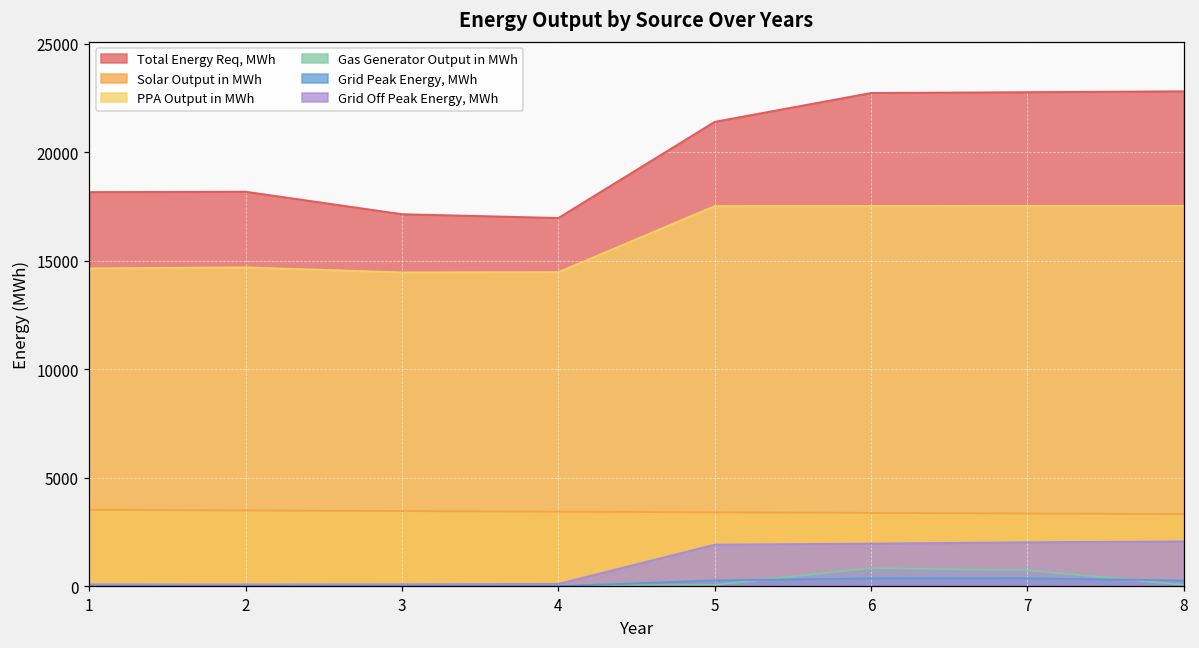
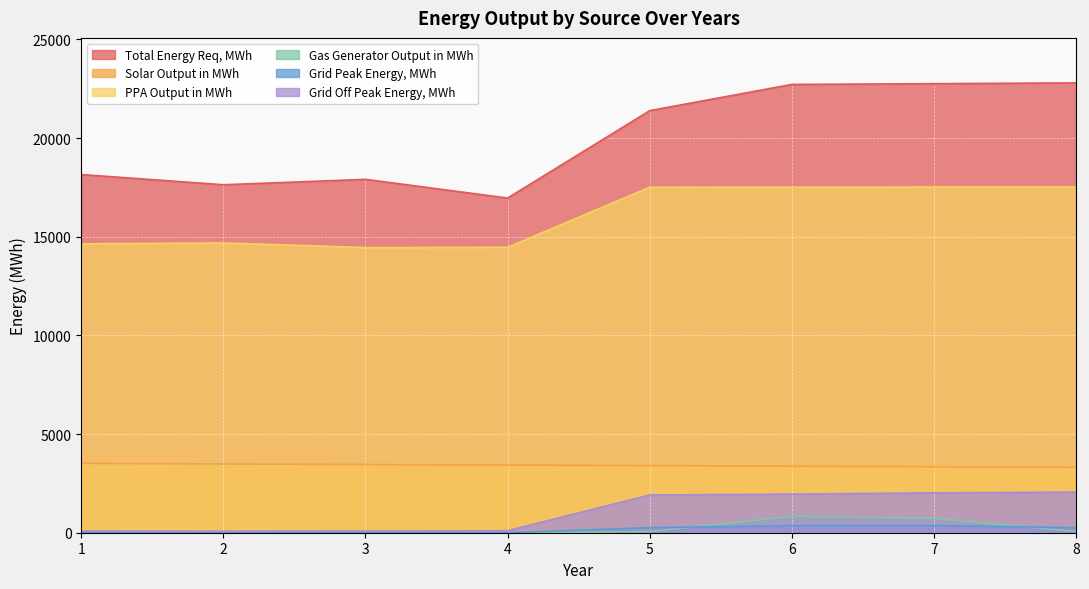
  {
    "Total Energy Req, MWh": {
      "1": 18200,
-     "2": 18200,
-     "3": 17100,
+     "2": 17600,
+     "3": 17900,
      "4": 17000,
      "5": 21400,
      "6": 22700,
      "7": 22800,
      "8": 22800
    },
    "Gas Generator Output in MWh": {
      "5": 100,
      "6": 800,
      "7": 700,
      "8": 100
    },
    "Grid Peak Energy, MWh": {
      "5": 300,
      "6": 400,
      "7": 400,
      "8": 300
    },
    "Grid Off Peak Energy, MWh": {
      "5": 1900,
      "6": 2000,
      "7": 2000,
      "8": 2100
    }
  }
